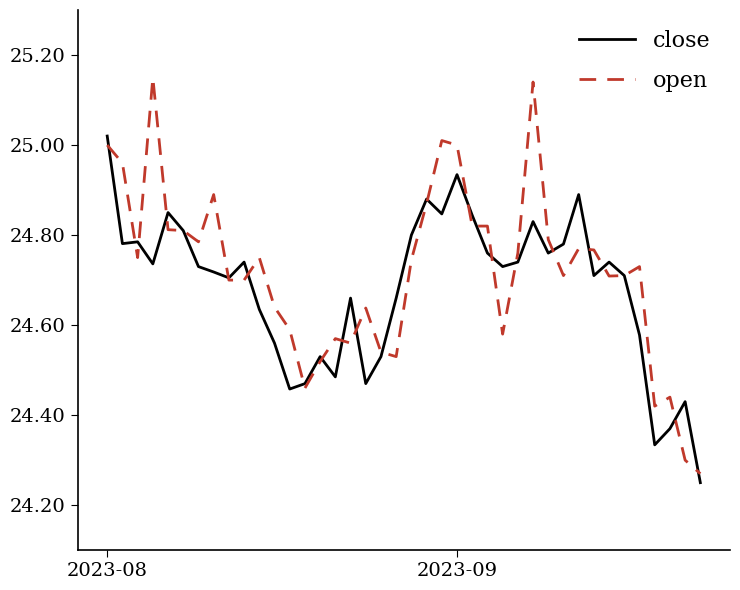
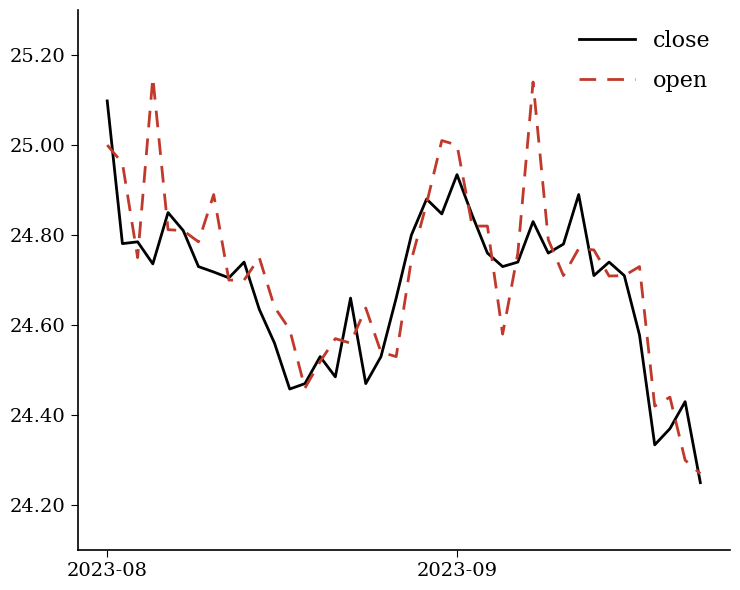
  {
    "close": {
-     "2023-08": 25.02,
+     "2023-08": 25.10,
      "2023-09": 24.93
    },
    "open": {
      "2023-08": 25.00,
      "2023-09": 25.00
    }
  }
